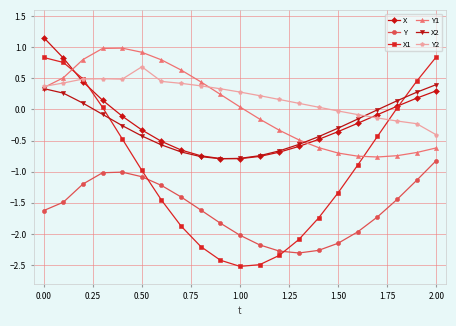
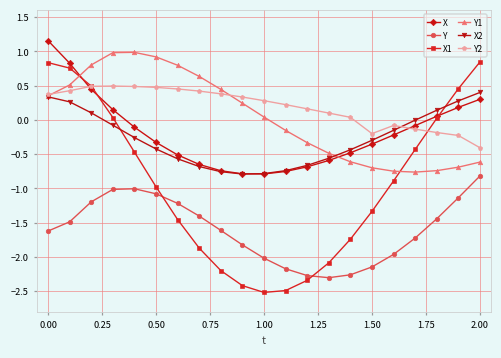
  {
    "Y2": {
-     "0.50": 0.7,
+     "0.50": 0.5,
      "1.00": 0.3,
-     "1.50": 0.0,
+     "1.50": -0.2,
      "2.00": -0.4
    }
  }
